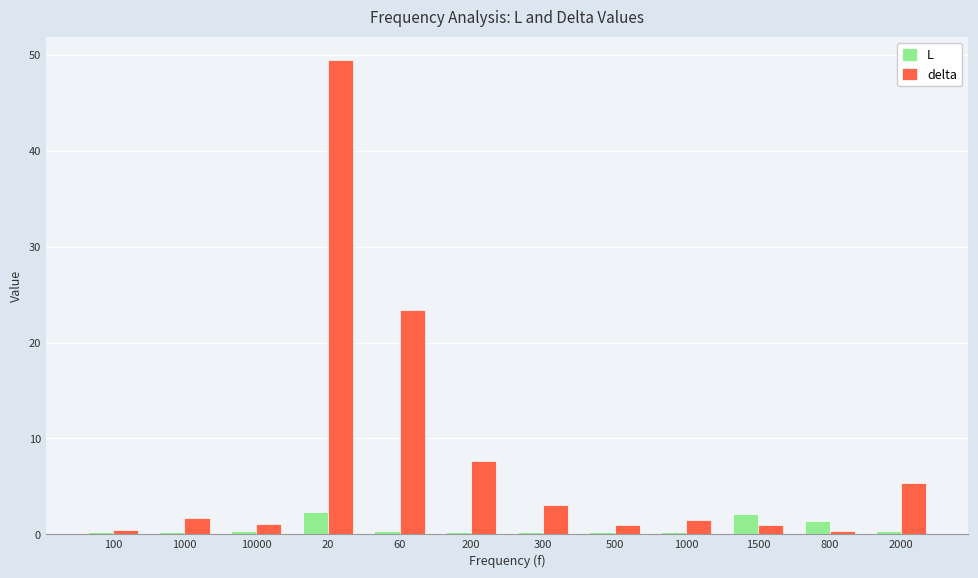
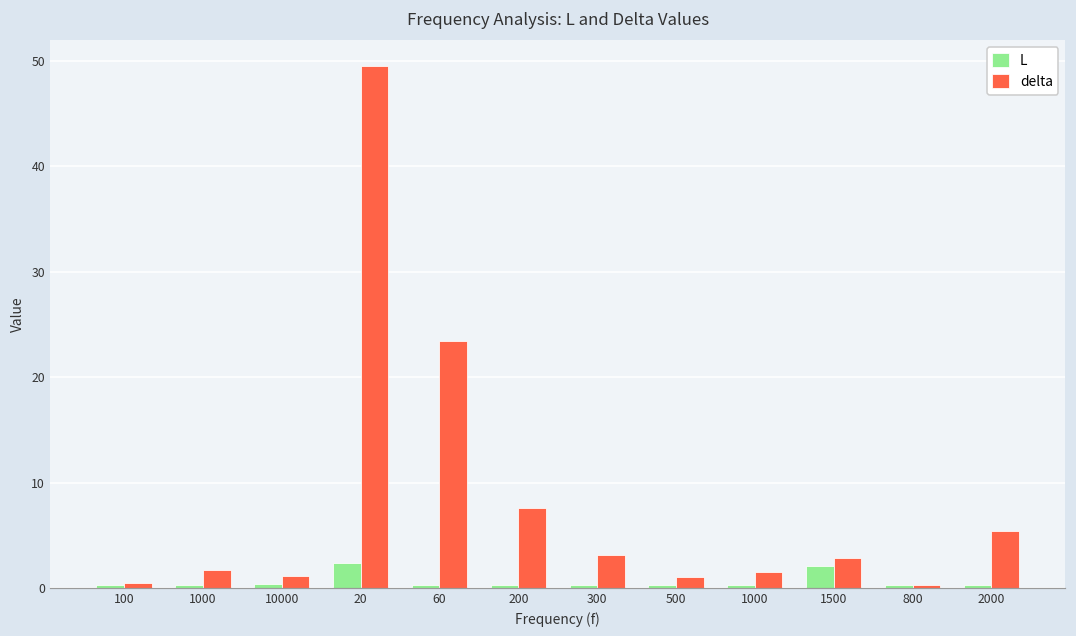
  {
    "L": {
      "100": 0,
      "10000": 0,
      "20": 2,
      "60": 0,
      "200": 0,
      "300": 0,
      "500": 0,
      "1500": 2,
-     "800": 1,
+     "800": 0,
      "2000": 0
    },
    "delta": {
      "100": 0,
      "10000": 1,
      "20": 49,
      "60": 23,
      "200": 8,
      "300": 3,
      "500": 1,
-     "1500": 1,
+     "1500": 3,
      "800": 0,
      "2000": 5
    }
  }
